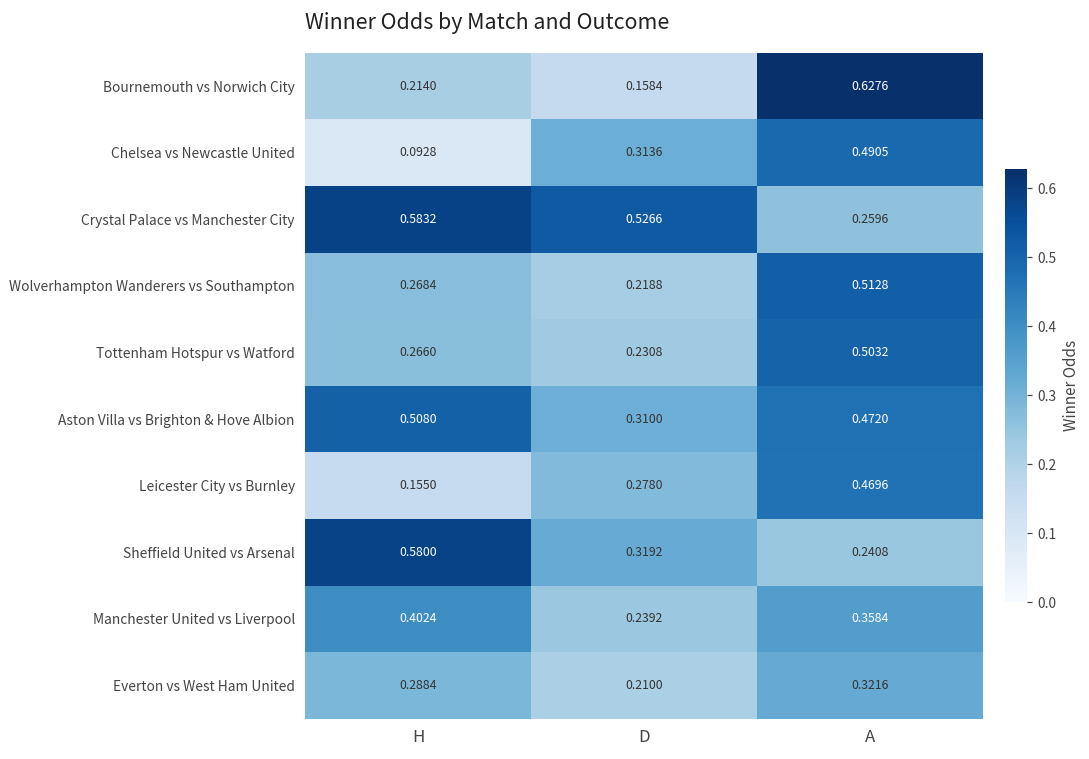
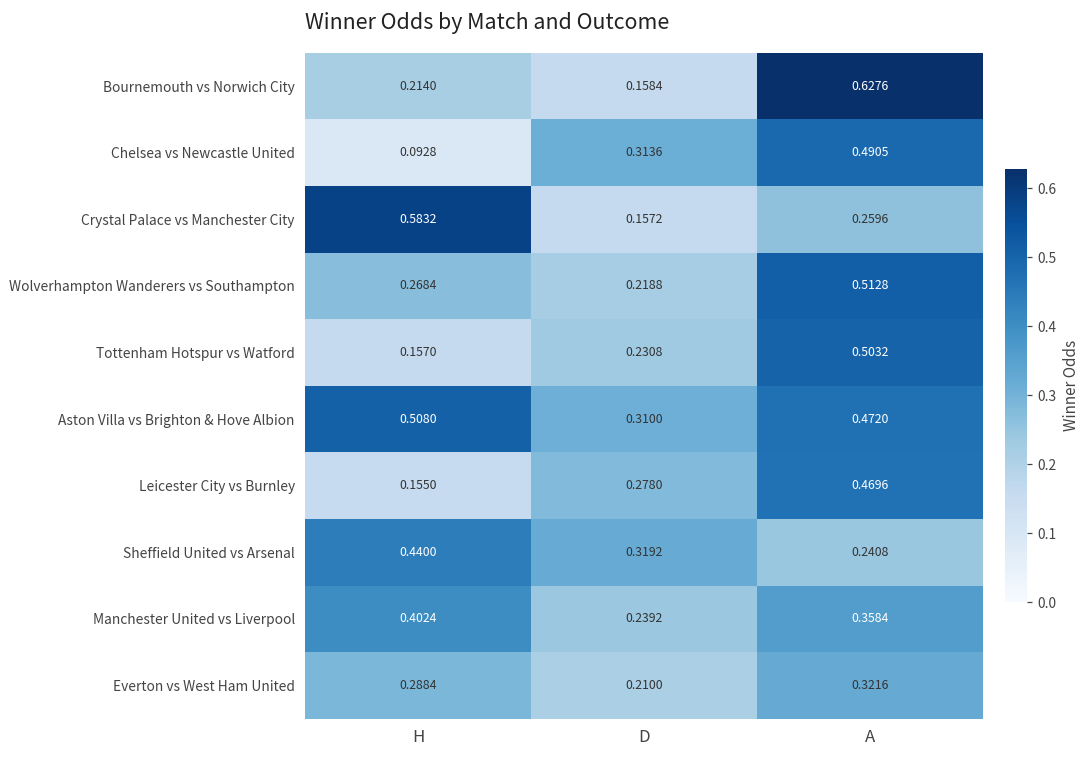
  {
    "Bournemouth vs Norwich City": {
      "H": 0.2140,
      "D": 0.1584,
      "A": 0.6276
    },
    "Chelsea vs Newcastle United": {
      "H": 0.0928,
      "D": 0.3136,
      "A": 0.4905
    },
    "Crystal Palace vs Manchester City": {
      "H": 0.5832,
-     "D": 0.5266,
+     "D": 0.1572,
      "A": 0.2596
    },
    "Wolverhampton Wanderers vs Southampton": {
      "H": 0.2684,
      "D": 0.2188,
      "A": 0.5128
    },
    "Tottenham Hotspur vs Watford": {
-     "H": 0.2660,
+     "H": 0.1570,
      "D": 0.2308,
      "A": 0.5032
    },
    "Aston Villa vs Brighton & Hove Albion": {
      "H": 0.5080,
      "D": 0.3100,
      "A": 0.4720
    },
    "Leicester City vs Burnley": {
      "H": 0.1550,
      "D": 0.2780,
      "A": 0.4696
    },
    "Sheffield United vs Arsenal": {
-     "H": 0.5800,
+     "H": 0.4400,
      "D": 0.3192,
      "A": 0.2408
    },
    "Manchester United vs Liverpool": {
      "H": 0.4024,
      "D": 0.2392,
      "A": 0.3584
    },
    "Everton vs West Ham United": {
      "H": 0.2884,
      "D": 0.2100,
      "A": 0.3216
    }
  }
